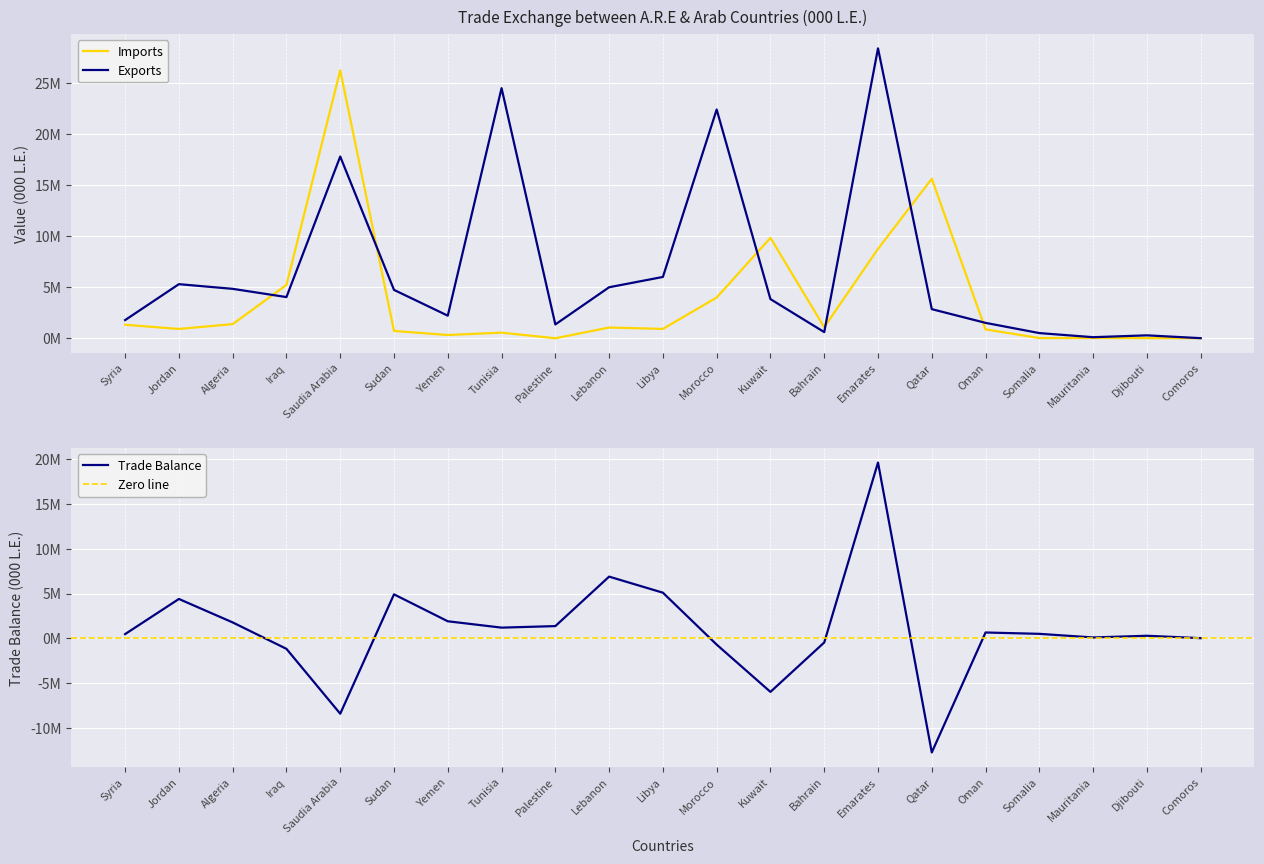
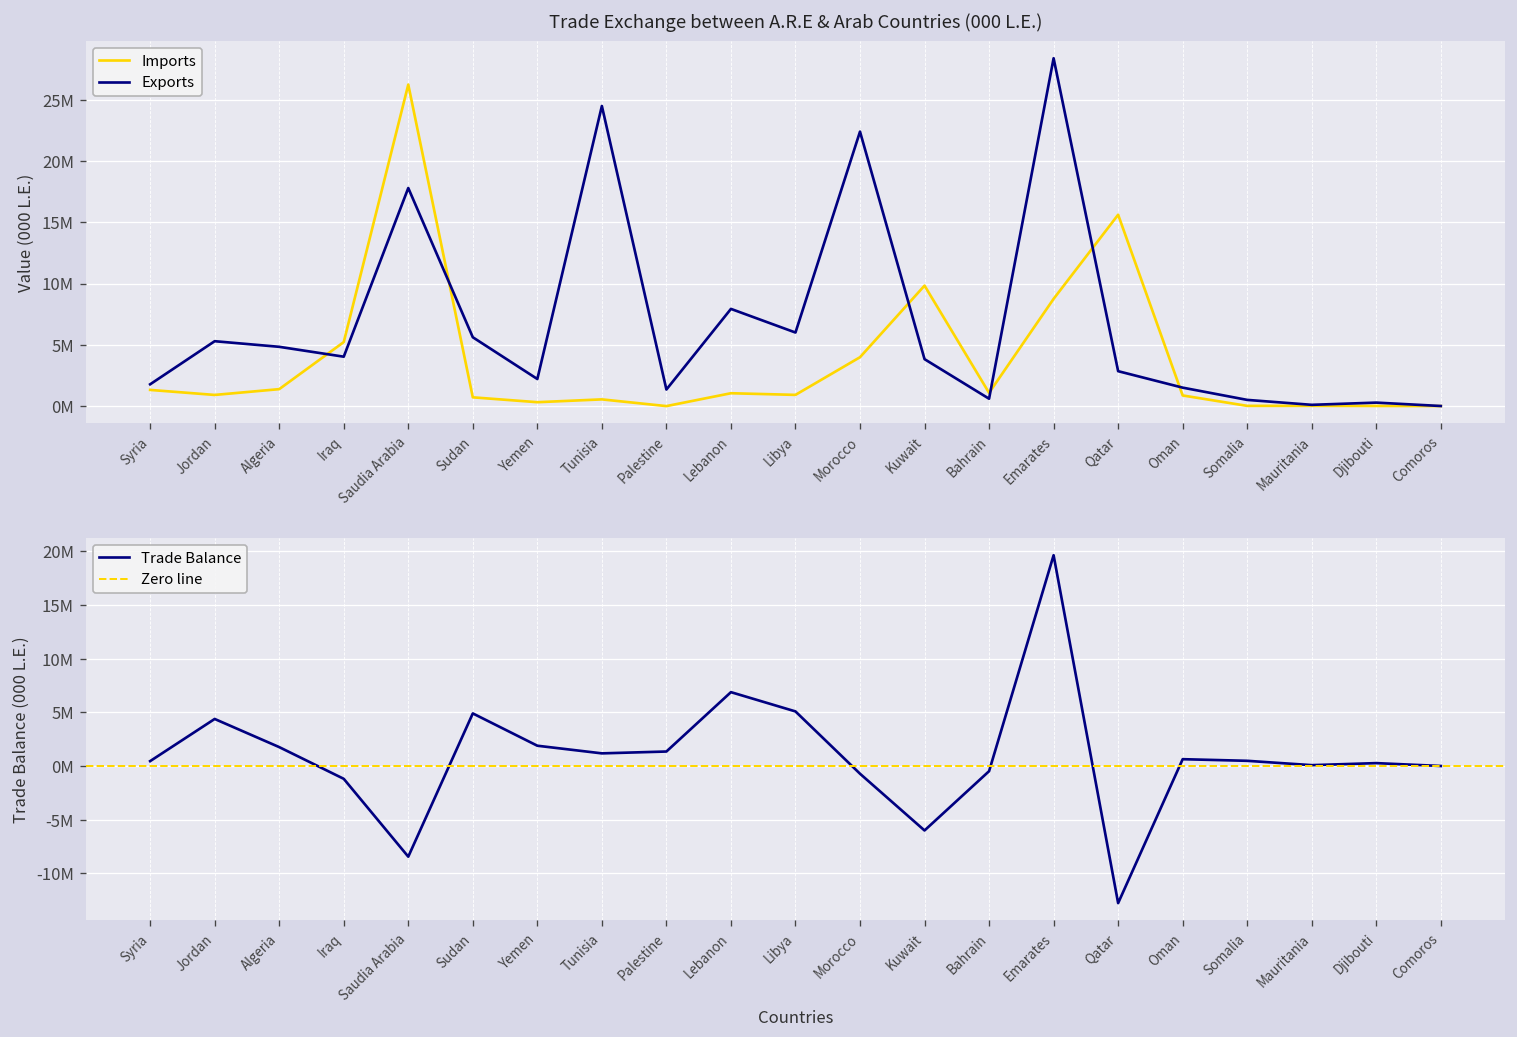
  {
    "Trade Exchange between A.R.E & Arab Countries (000 L.E.)": {
      "Imports": {
        "Syria": 1300000,
        "Jordan": 900000,
        "Algeria": 1400000,
        "Iraq": 5200000,
        "Saudia Arabia": 26300000,
        "Sudan": 700000,
        "Yemen": 300000,
        "Tunisia": 500000,
        "Palestine": 0,
        "Lebanon": 1100000,
        "Libya": 900000,
        "Morocco": 4000000,
        "Kuwait": 9800000,
        "Bahrain": 1100000,
        "Emarates": 8800000,
        "Qatar": 15600000,
        "Oman": 900000,
        "Somalia": 0,
        "Djibouti": 0
      },
      "Exports": {
        "Syria": 1800000,
        "Jordan": 5300000,
        "Algeria": 4800000,
        "Iraq": 4000000,
        "Saudia Arabia": 17800000,
-       "Sudan": 4700000,
+       "Sudan": 5600000,
        "Yemen": 2200000,
        "Tunisia": 24500000,
        "Palestine": 1400000,
-       "Lebanon": 5000000,
+       "Lebanon": 7900000,
        "Libya": 6000000,
        "Morocco": 22400000,
        "Kuwait": 3800000,
        "Bahrain": 600000,
        "Emarates": 28400000,
        "Qatar": 2900000,
        "Oman": 1500000,
        "Somalia": 500000,
        "Djibouti": 300000
      }
    }
  }
